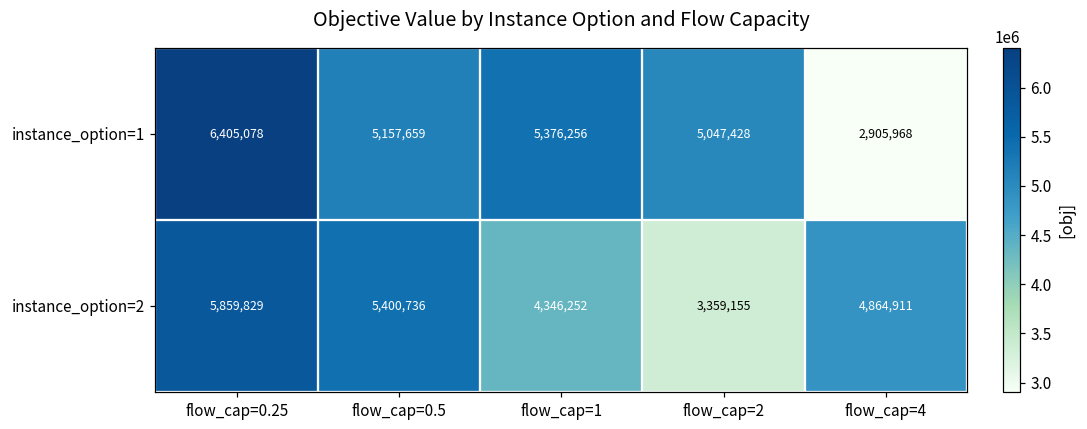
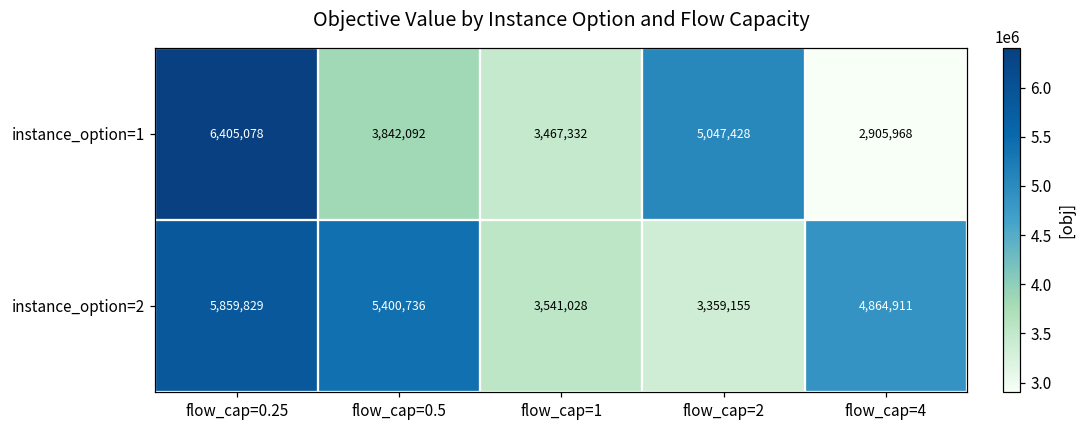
  {
    "instance_option=1": {
      "flow_cap=0.25": "6,405,078",
-     "flow_cap=0.5": "5,157,659",
-     "flow_cap=1": "5,376,256",
+     "flow_cap=0.5": "3,842,092",
+     "flow_cap=1": "3,467,332",
      "flow_cap=2": "5,047,428",
      "flow_cap=4": "2,905,968"
    },
    "instance_option=2": {
      "flow_cap=0.25": "5,859,829",
      "flow_cap=0.5": "5,400,736",
-     "flow_cap=1": "4,346,252",
+     "flow_cap=1": "3,541,028",
      "flow_cap=2": "3,359,155",
      "flow_cap=4": "4,864,911"
    }
  }
